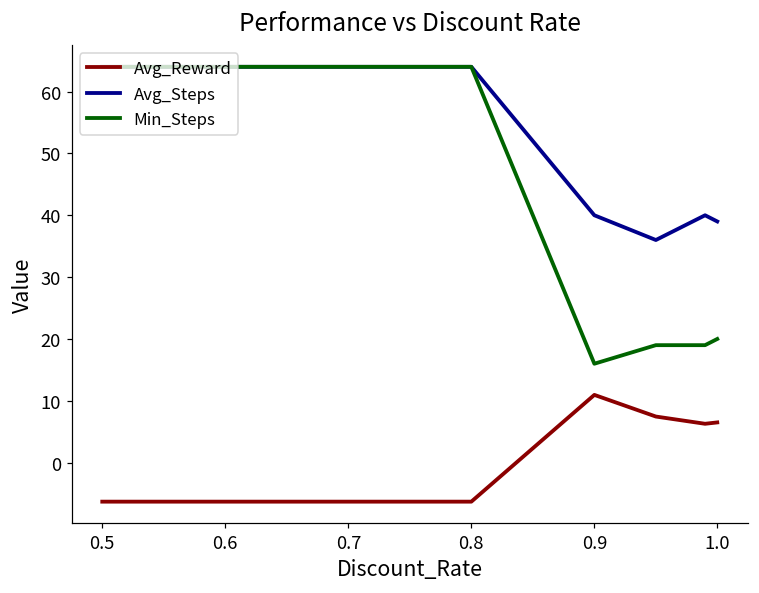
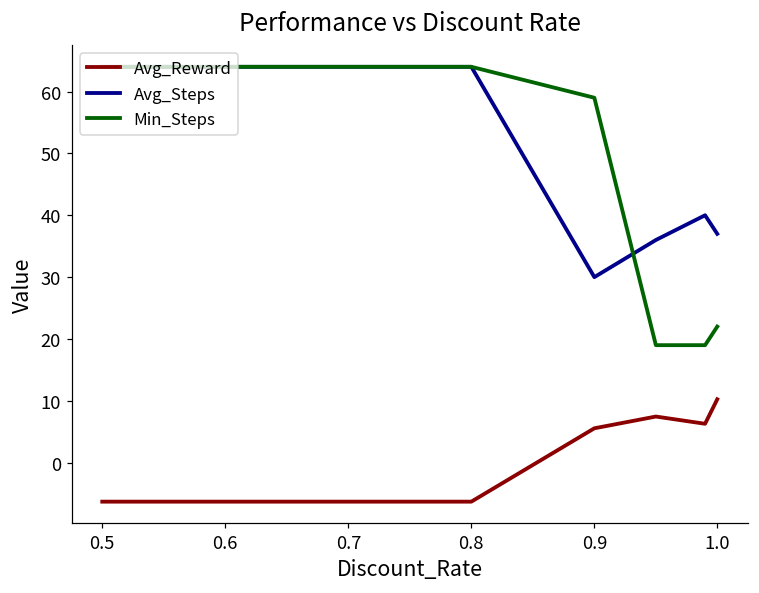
  {
    "Avg_Reward": {
      "0.5": -6,
      "0.6": -6,
      "0.7": -6,
      "0.8": -6,
-     "0.9": 11,
-     "1.0": 7
+     "0.9": 6,
+     "1.0": 10
    },
    "Avg_Steps": {
-     "0.9": 40,
-     "1.0": 39
+     "0.9": 30,
+     "1.0": 37
    },
    "Min_Steps": {
-     "0.9": 16,
-     "1.0": 20
+     "0.9": 59,
+     "1.0": 22
    }
  }
